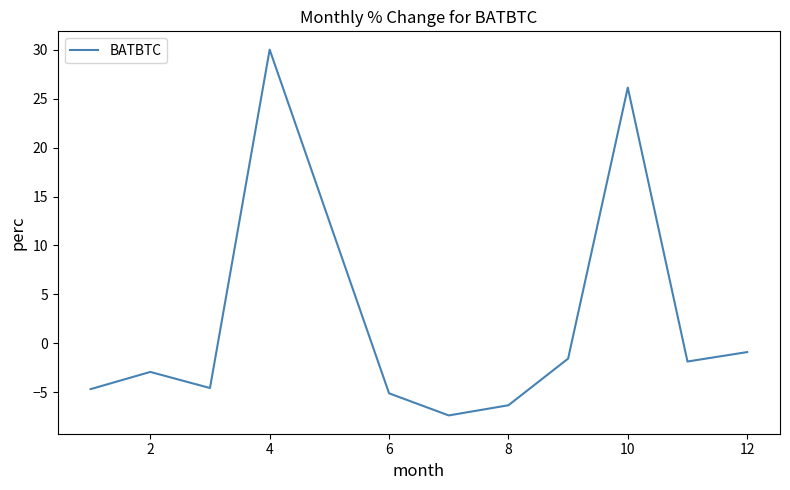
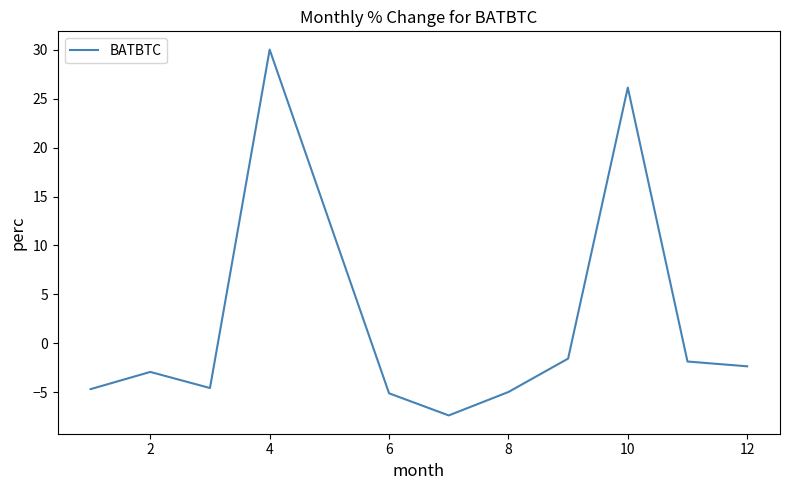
  {
    "2": -3,
    "4": 30,
    "6": -5,
-   "8": -6,
+   "8": -5,
    "10": 26,
-   "12": -1
+   "12": -2
  }
